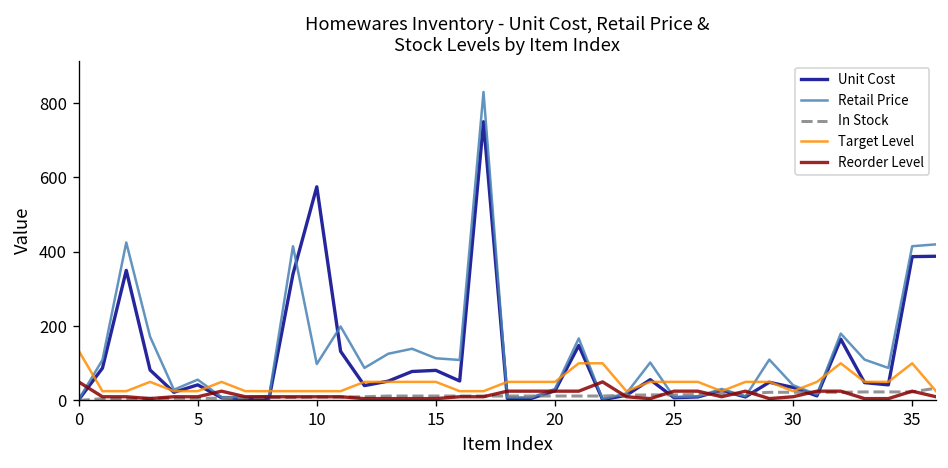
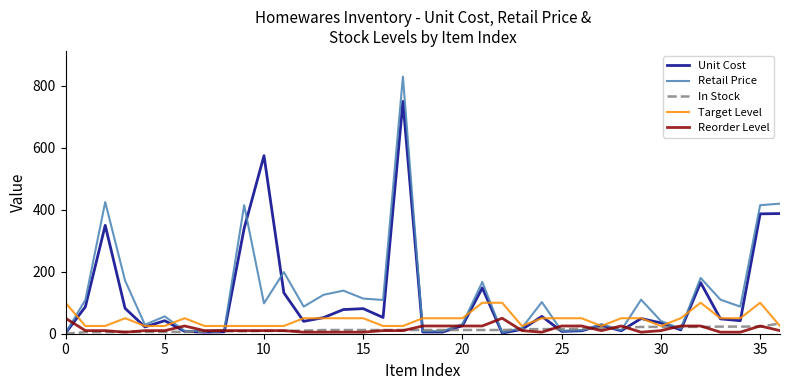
  {
    "Unit Cost": {
      "5": 40,
      "10": 570,
      "15": 80,
      "35": 390
    },
    "Retail Price": {
      "5": 60,
      "10": 100,
      "15": 110,
      "35": 420
    },
    "In Stock": {
      "20": 10
    },
    "Target Level": {
-     "0": 130,
+     "0": 100,
      "5": 30,
      "10": 30,
      "15": 50,
      "20": 50,
      "25": 50,
      "35": 100
    },
    "Reorder Level": {
      "0": 50,
      "25": 30,
      "30": 10
    }
  }
